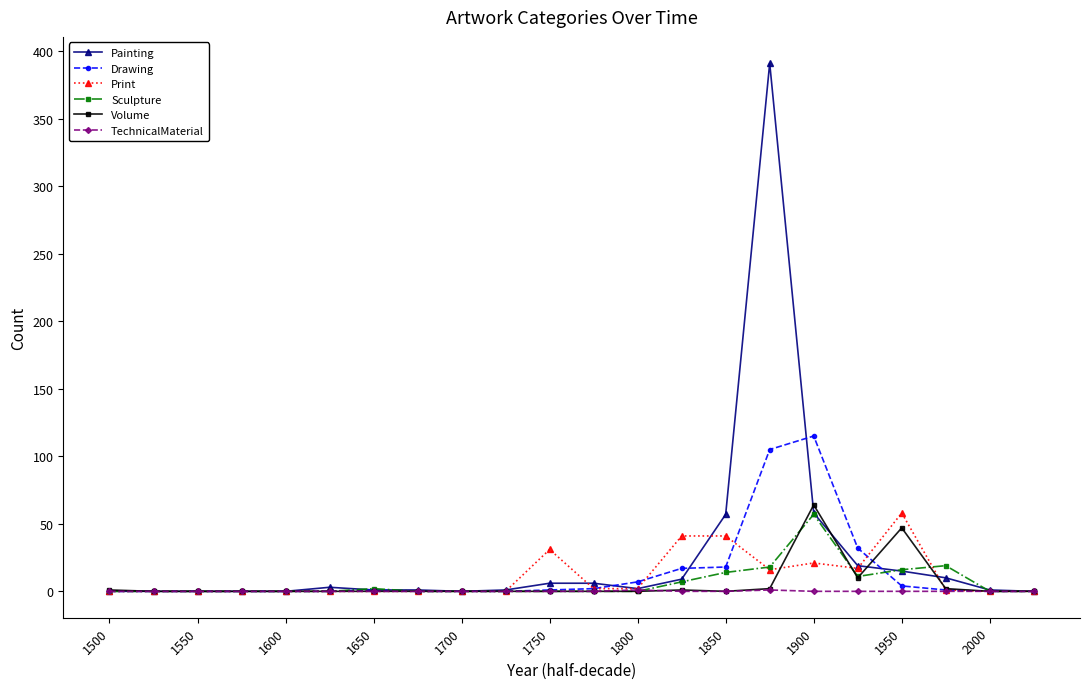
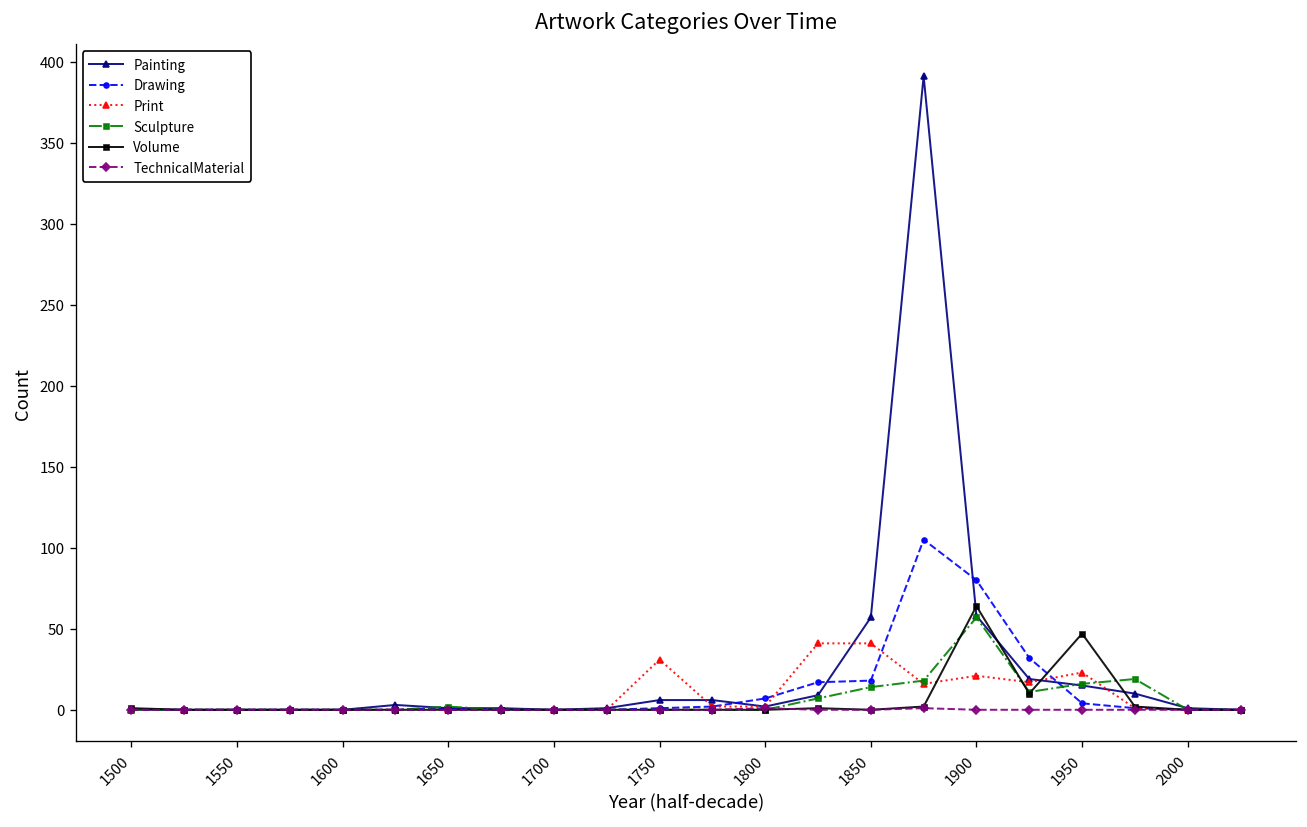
  {
    "Painting": {
      "1750": 6,
      "1850": 57
    },
    "Drawing": {
      "1800": 7,
      "1850": 18,
-     "1900": 115,
+     "1900": 80,
      "1950": 4
    },
    "Print": {
      "1750": 31,
      "1850": 41,
      "1900": 21,
-     "1950": 58
+     "1950": 23
    },
    "Sculpture": {
      "1850": 14
    },
    "Volume": {
      "1900": 64,
      "1950": 47
    },
    "TechnicalMaterial": {
      "1900": 0,
      "1950": 0
    }
  }
